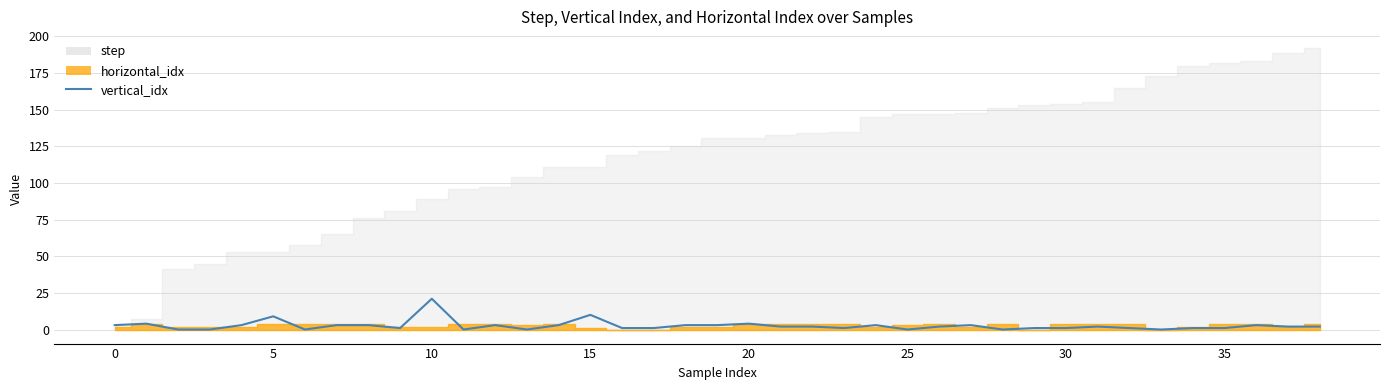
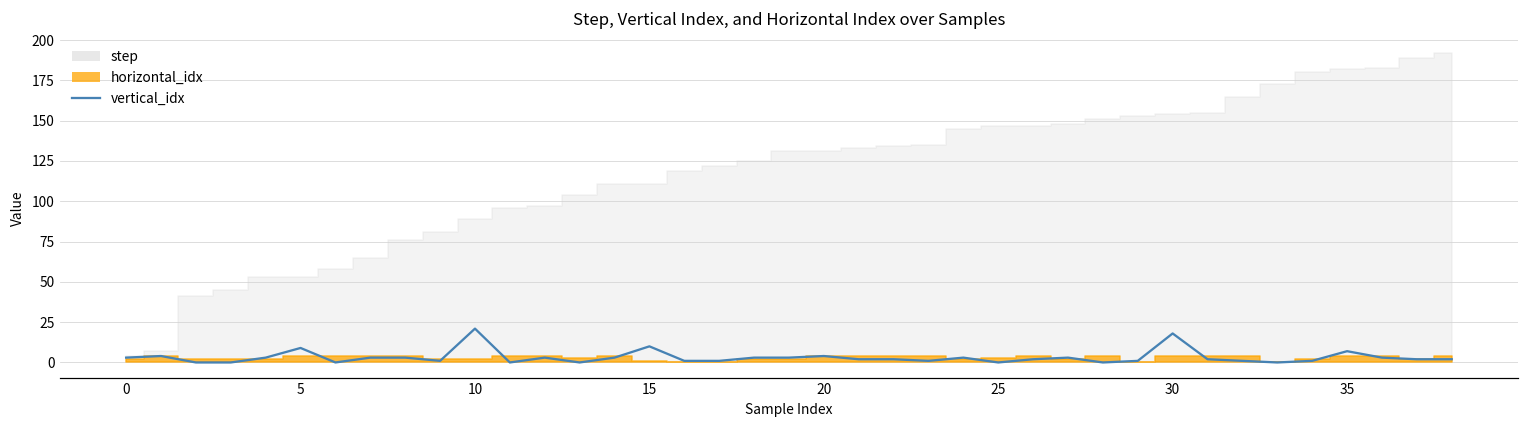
  {
    "vertical_idx": {
      "5": 9,
      "10": 21,
      "15": 10,
      "20": 4,
      "25": 0,
-     "30": 1,
-     "35": 1
+     "30": 18,
+     "35": 7
    }
  }
